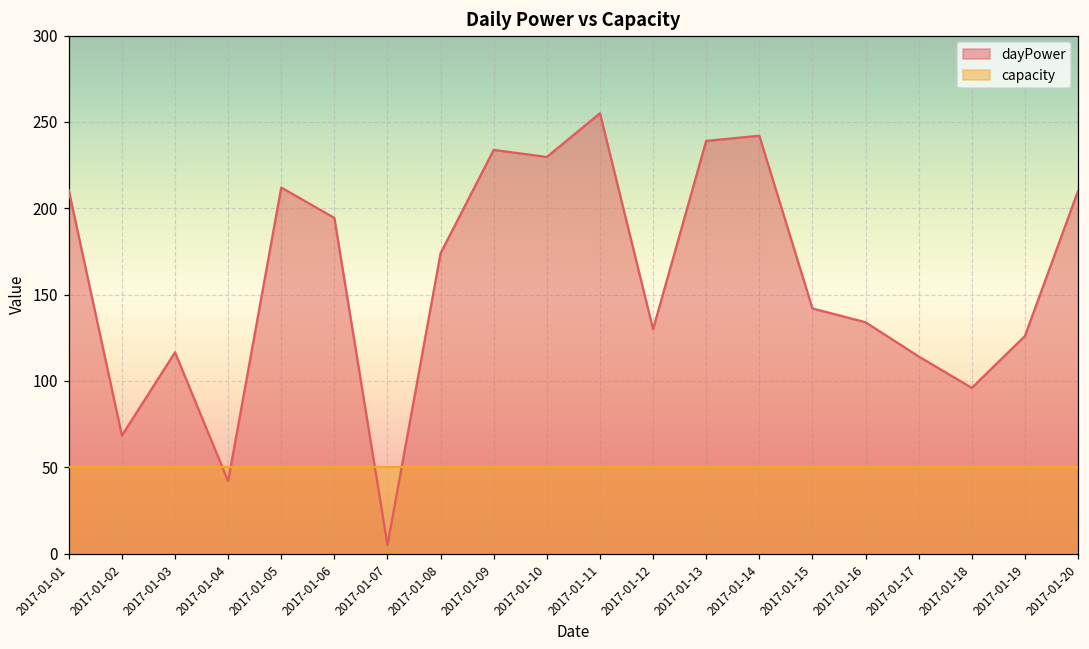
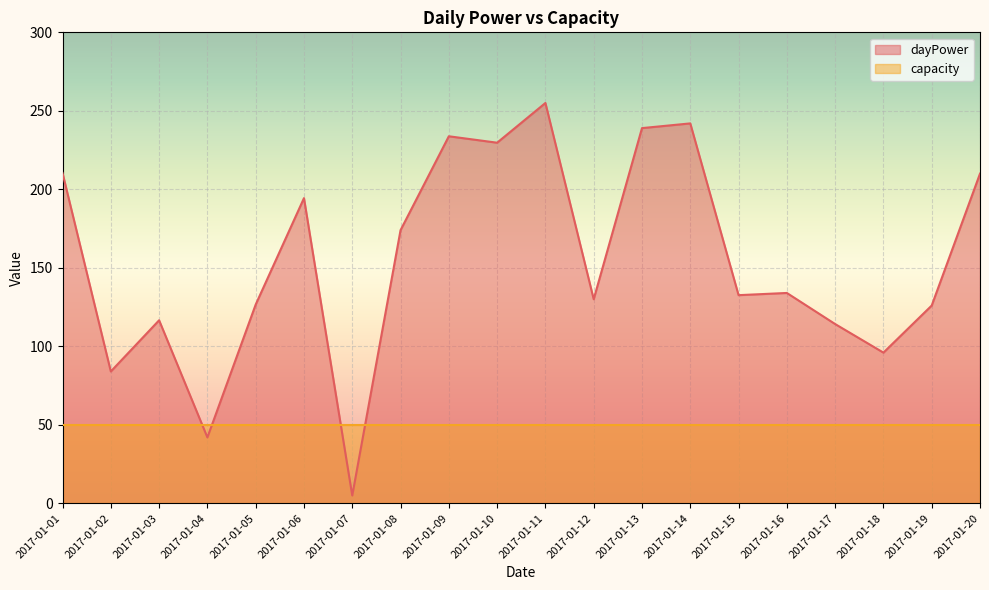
  {
    "dayPower": {
      "2017-01-01": 210,
-     "2017-01-02": 68,
+     "2017-01-02": 84,
      "2017-01-03": 117,
      "2017-01-04": 42,
-     "2017-01-05": 212,
+     "2017-01-05": 127,
      "2017-01-06": 194,
      "2017-01-07": 5,
      "2017-01-08": 174,
      "2017-01-09": 234,
      "2017-01-10": 230,
      "2017-01-11": 255,
      "2017-01-12": 130,
      "2017-01-13": 239,
      "2017-01-14": 242,
-     "2017-01-15": 142,
+     "2017-01-15": 133,
      "2017-01-16": 134,
      "2017-01-17": 114,
      "2017-01-18": 96,
      "2017-01-19": 126,
      "2017-01-20": 210
    },
    "capacity": {
      "2017-01-01": 50,
      "2017-01-02": 50,
      "2017-01-03": 50,
      "2017-01-04": 50,
      "2017-01-05": 50,
      "2017-01-06": 50,
      "2017-01-07": 50,
      "2017-01-08": 50,
      "2017-01-09": 50,
      "2017-01-10": 50,
      "2017-01-11": 50,
      "2017-01-12": 50,
      "2017-01-13": 50,
      "2017-01-14": 50,
      "2017-01-15": 50,
      "2017-01-16": 50,
      "2017-01-17": 50,
      "2017-01-18": 50,
      "2017-01-19": 50,
      "2017-01-20": 50
    }
  }
